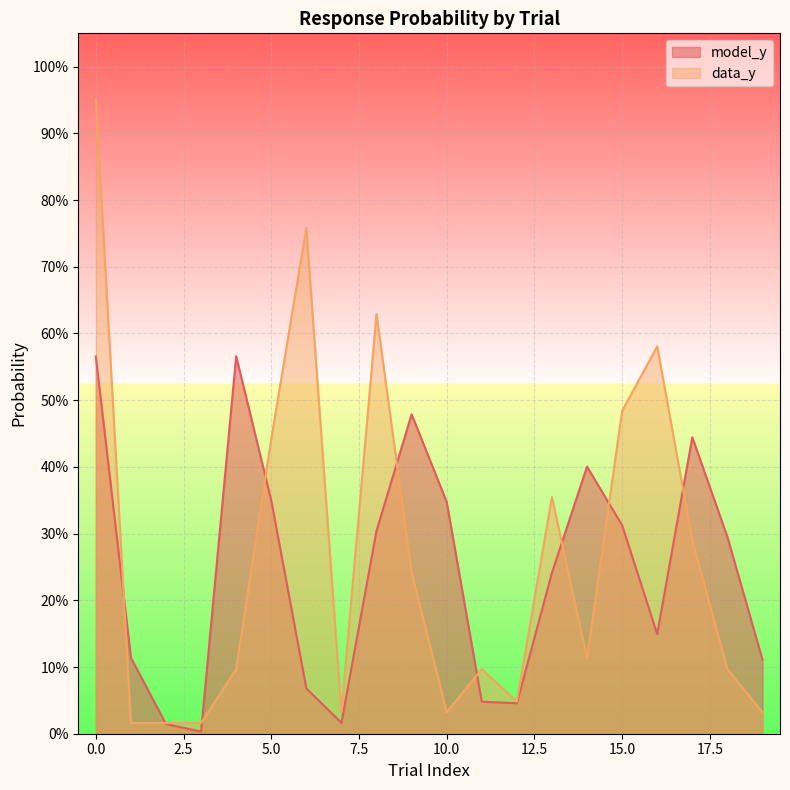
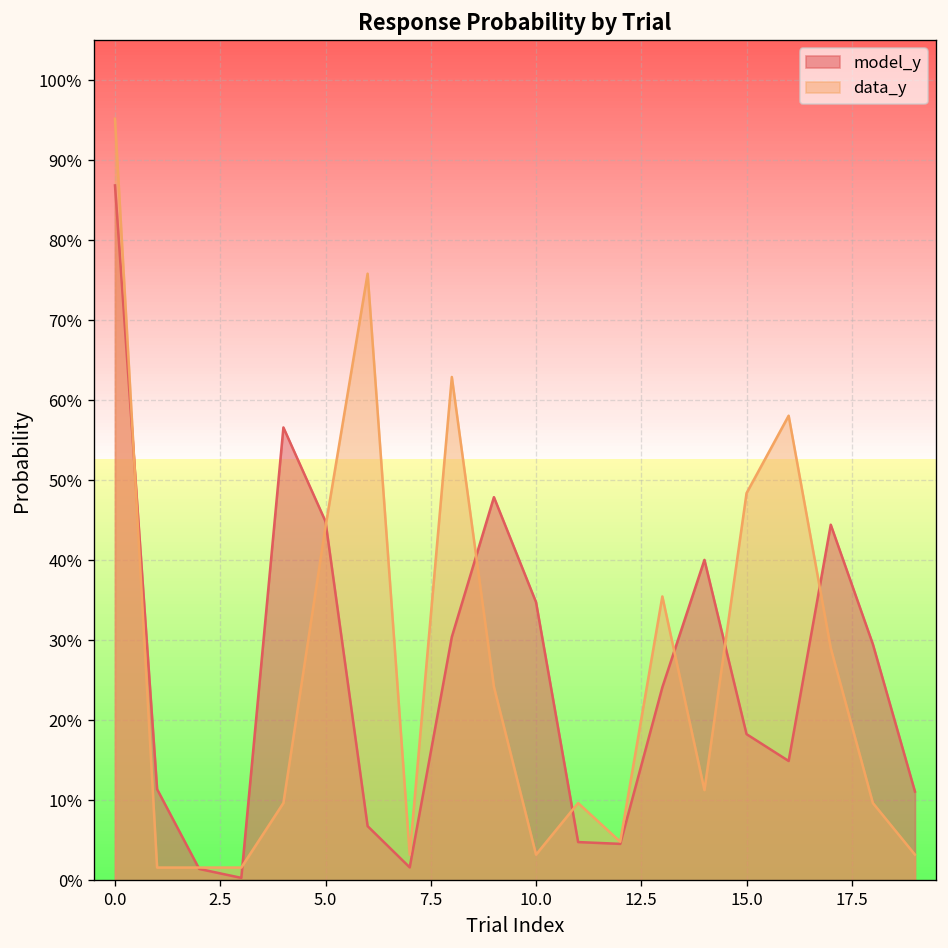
  {
    "model_y": {
-     "0.0": "57%",
-     "5.0": "35%",
+     "0.0": "87%",
+     "5.0": "45%",
      "10.0": "35%",
-     "15.0": "31%"
+     "15.0": "18%"
    },
    "data_y": {
      "0.0": "95%",
      "5.0": "44%",
      "10.0": "3%",
      "15.0": "48%"
    }
  }
